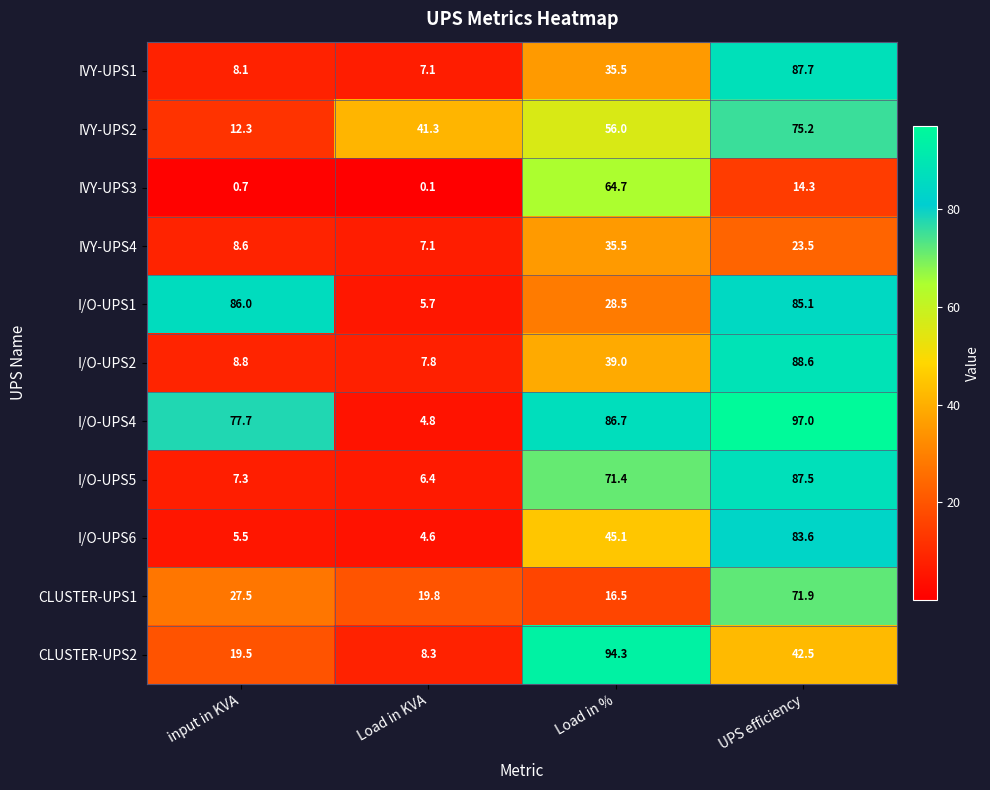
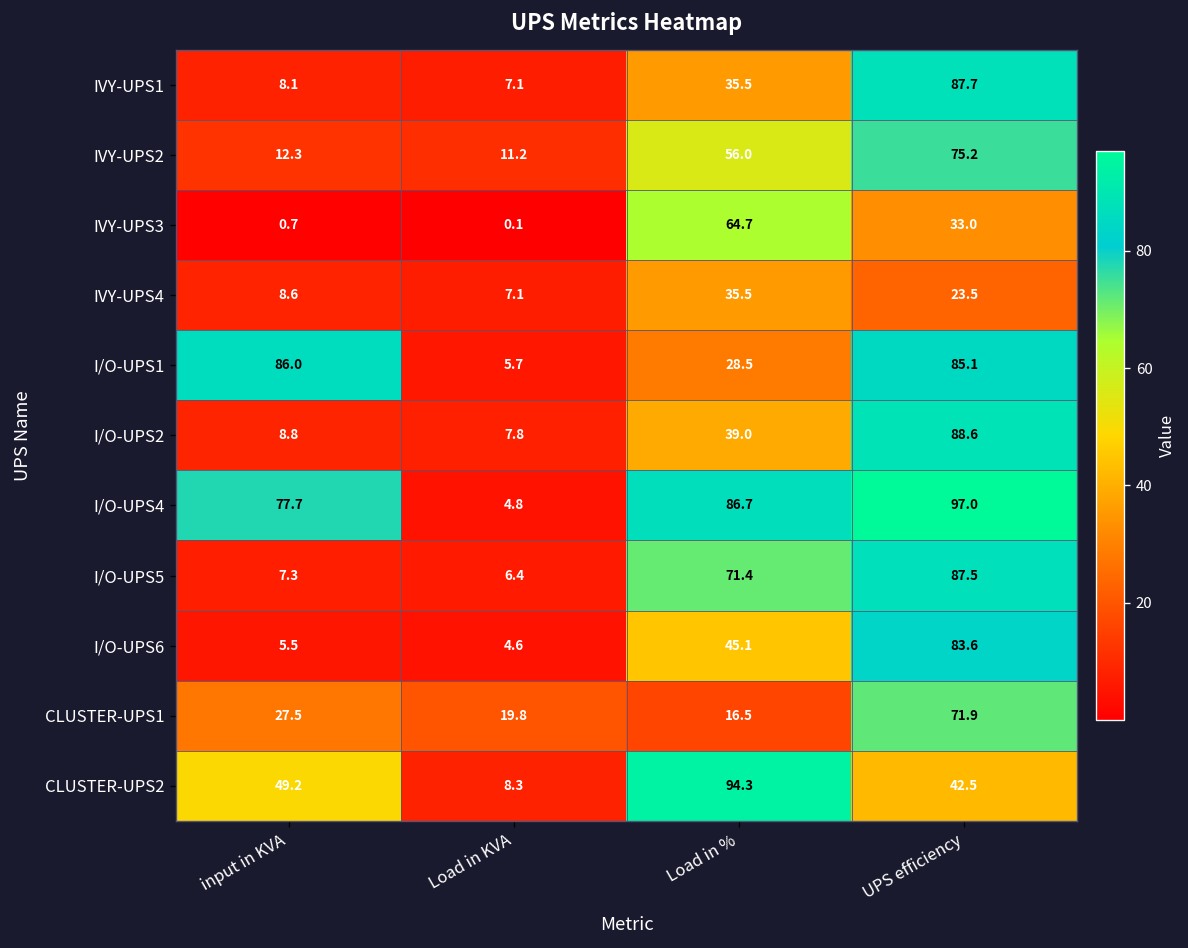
  {
    "IVY-UPS1": {
      "input in KVA": 8.1,
      "Load in KVA": 7.1,
      "Load in %": 35.5,
      "UPS efficiency": 87.7
    },
    "IVY-UPS2": {
      "input in KVA": 12.3,
-     "Load in KVA": 41.3,
+     "Load in KVA": 11.2,
      "Load in %": 56.0,
      "UPS efficiency": 75.2
    },
    "IVY-UPS3": {
      "input in KVA": 0.7,
      "Load in KVA": 0.1,
      "Load in %": 64.7,
-     "UPS efficiency": 14.3
+     "UPS efficiency": 33.0
    },
    "IVY-UPS4": {
      "input in KVA": 8.6,
      "Load in KVA": 7.1,
      "Load in %": 35.5,
      "UPS efficiency": 23.5
    },
    "I/O-UPS1": {
      "input in KVA": 86.0,
      "Load in KVA": 5.7,
      "Load in %": 28.5,
      "UPS efficiency": 85.1
    },
    "I/O-UPS2": {
      "input in KVA": 8.8,
      "Load in KVA": 7.8,
      "Load in %": 39.0,
      "UPS efficiency": 88.6
    },
    "I/O-UPS4": {
      "input in KVA": 77.7,
      "Load in KVA": 4.8,
      "Load in %": 86.7,
      "UPS efficiency": 97.0
    },
    "I/O-UPS5": {
      "input in KVA": 7.3,
      "Load in KVA": 6.4,
      "Load in %": 71.4,
      "UPS efficiency": 87.5
    },
    "I/O-UPS6": {
      "input in KVA": 5.5,
      "Load in KVA": 4.6,
      "Load in %": 45.1,
      "UPS efficiency": 83.6
    },
    "CLUSTER-UPS1": {
      "input in KVA": 27.5,
      "Load in KVA": 19.8,
      "Load in %": 16.5,
      "UPS efficiency": 71.9
    },
    "CLUSTER-UPS2": {
-     "input in KVA": 19.5,
+     "input in KVA": 49.2,
      "Load in KVA": 8.3,
      "Load in %": 94.3,
      "UPS efficiency": 42.5
    }
  }
